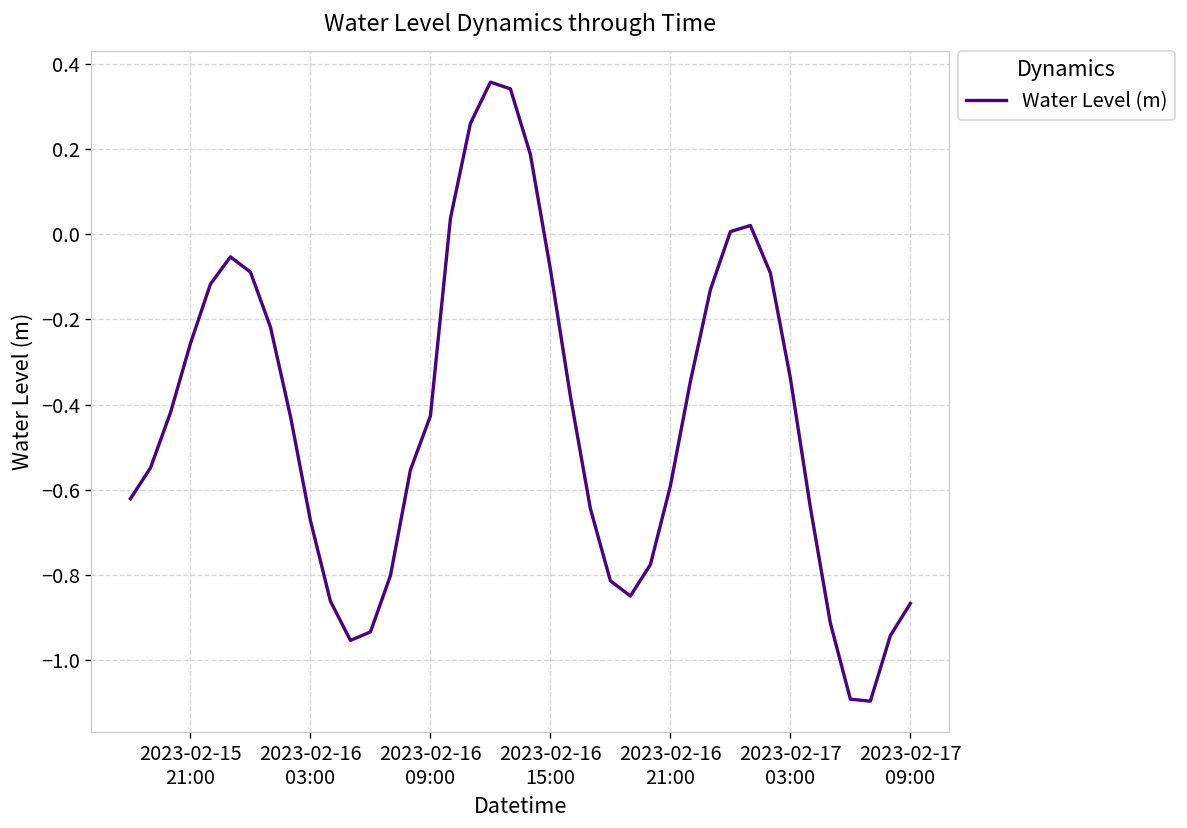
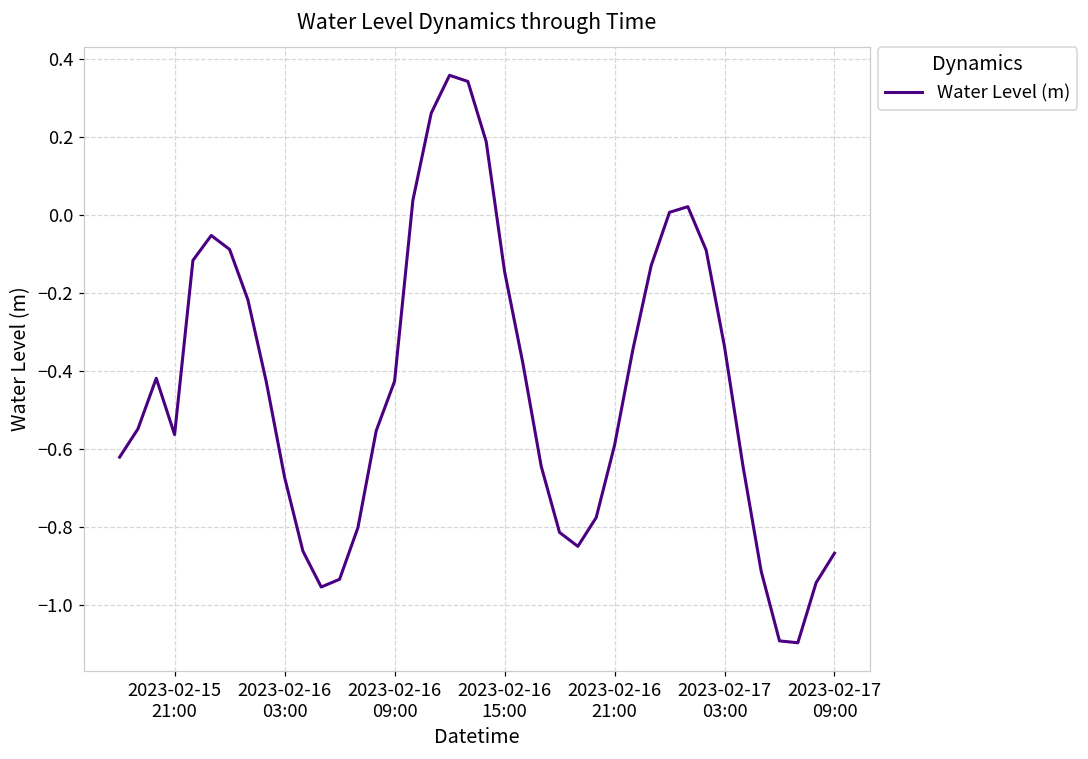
  {
-   "2023-02-15 21:00": -0.26,
+   "2023-02-15 21:00": -0.56,
    "2023-02-16 03:00": -0.67,
    "2023-02-16 09:00": -0.43,
-   "2023-02-16 15:00": -0.08,
+   "2023-02-16 15:00": -0.14,
    "2023-02-16 21:00": -0.59,
    "2023-02-17 03:00": -0.34,
    "2023-02-17 09:00": -0.87
  }
